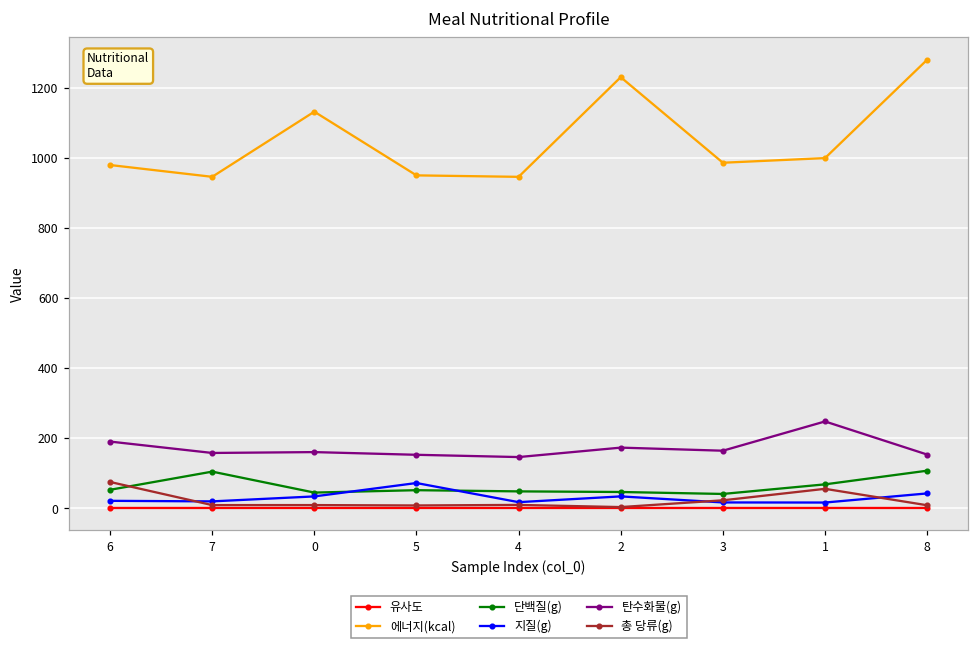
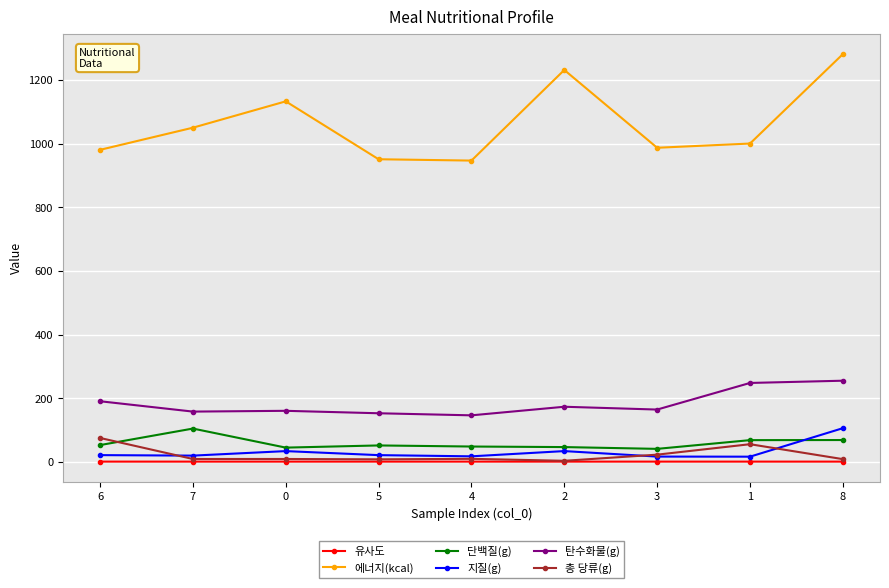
  {
    "유사도": {
      "6": 0,
      "7": 0,
      "0": 0,
      "4": 0,
      "3": 0,
      "1": 0
    },
    "에너지(kcal)": {
      "6": 980,
-     "7": 950,
+     "7": 1050,
      "0": 1130,
      "5": 950,
      "4": 950,
      "2": 1230,
      "3": 990,
      "1": 1000,
      "8": 1280
    },
    "단백질(g)": {
      "6": 50,
      "7": 100,
      "0": 50,
      "5": 50,
      "4": 50,
      "2": 50,
      "3": 40,
      "1": 70,
-     "8": 110
+     "8": 70
    },
    "지질(g)": {
      "6": 20,
      "7": 20,
      "0": 30,
-     "5": 70,
+     "5": 20,
      "2": 30,
      "1": 20,
-     "8": 40
+     "8": 110
    },
    "탄수화물(g)": {
      "6": 190,
      "7": 160,
      "0": 160,
      "5": 150,
      "4": 150,
      "2": 170,
      "3": 160,
      "1": 250,
-     "8": 150
+     "8": 260
    },
    "총 당류(g)": {
      "6": 80,
      "7": 10,
      "0": 10,
      "1": 60
    }
  }
